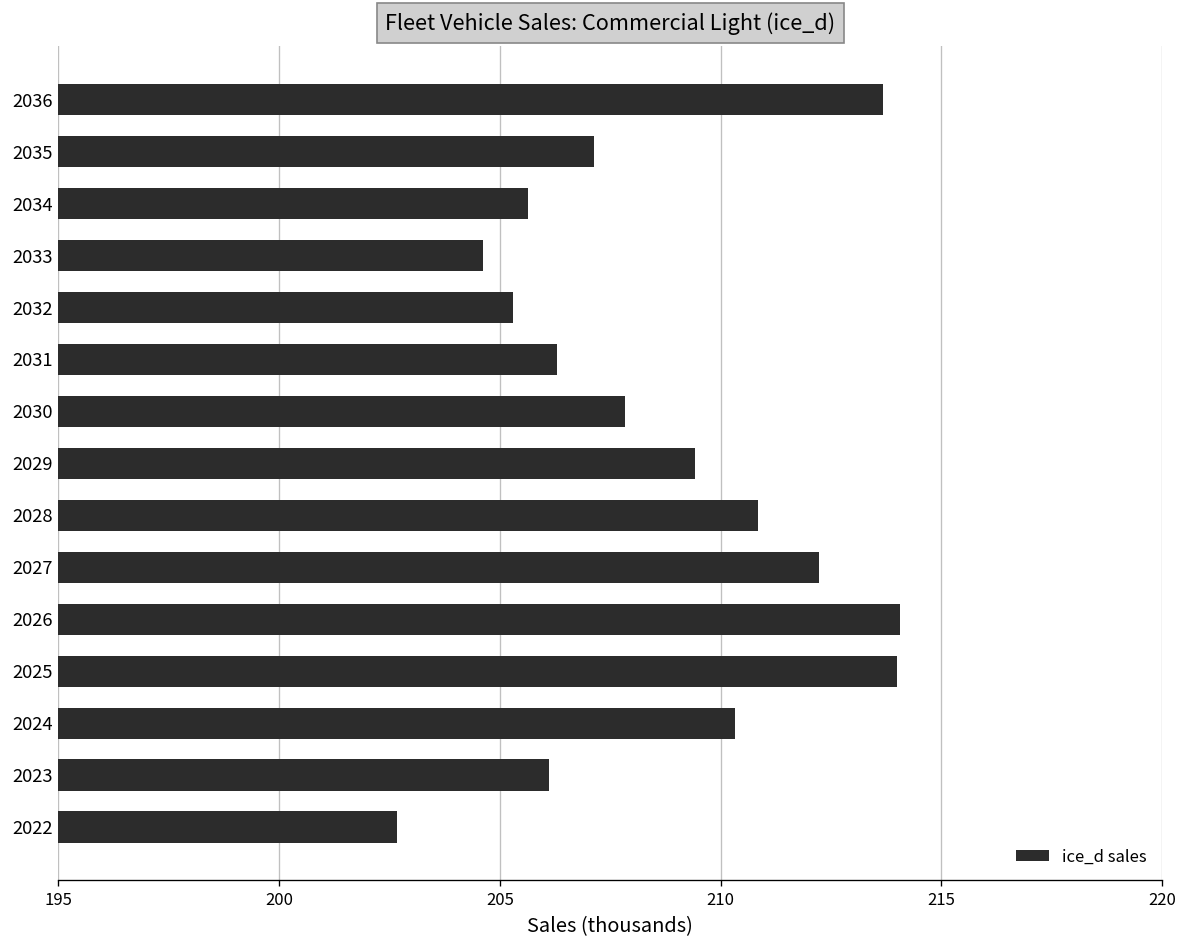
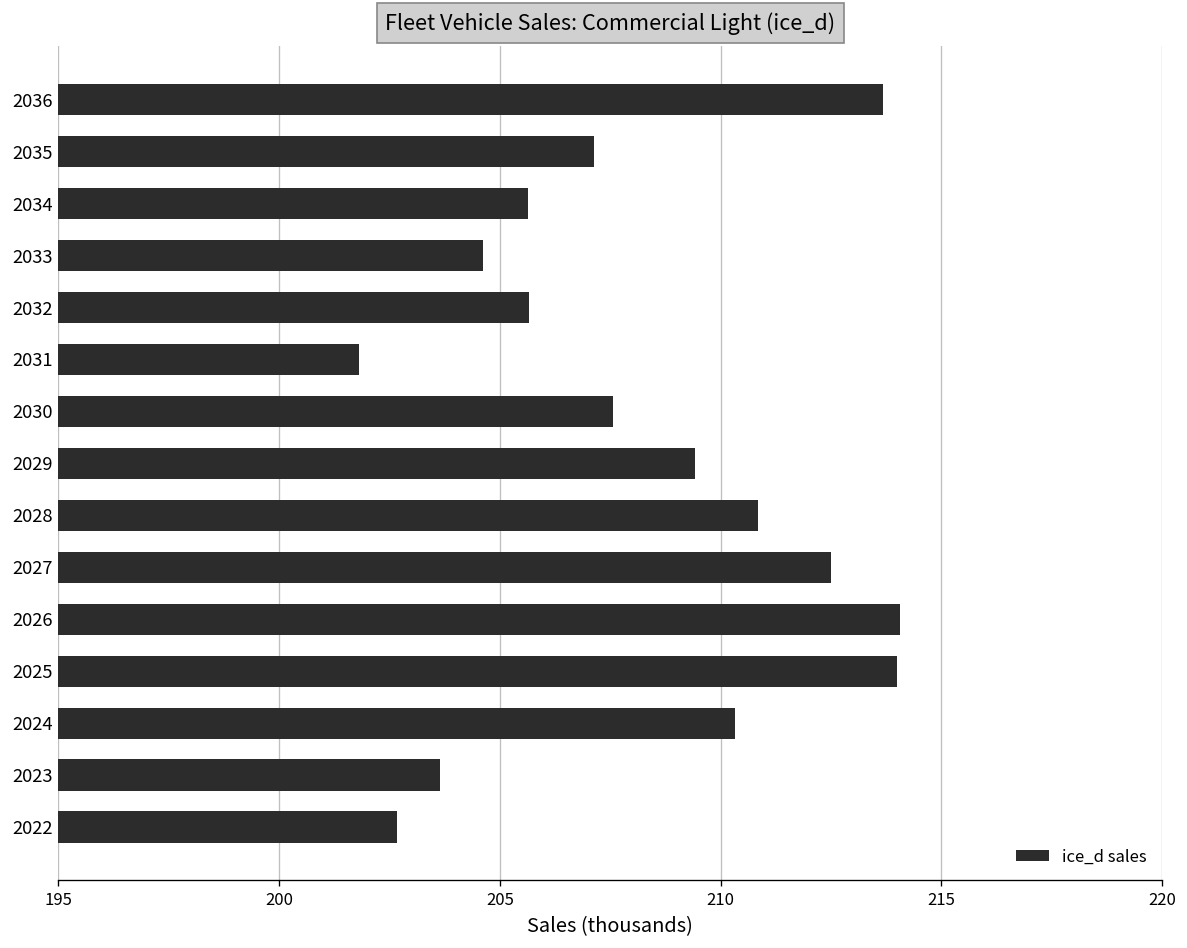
  {
    "2036": 213.7,
    "2035": 207.1,
    "2034": 205.6,
    "2033": 204.6,
-   "2032": 205.3,
-   "2031": 206.3,
-   "2030": 207.8,
+   "2032": 205.7,
+   "2031": 201.8,
+   "2030": 207.6,
    "2029": 209.4,
    "2028": 210.8,
-   "2027": 212.2,
+   "2027": 212.5,
    "2026": 214.1,
    "2025": 214.0,
    "2024": 210.3,
-   "2023": 206.1,
+   "2023": 203.6,
    "2022": 202.7
  }
